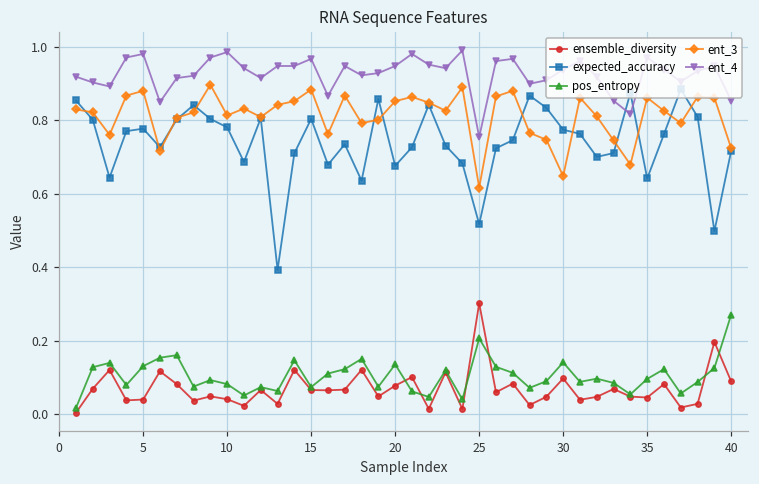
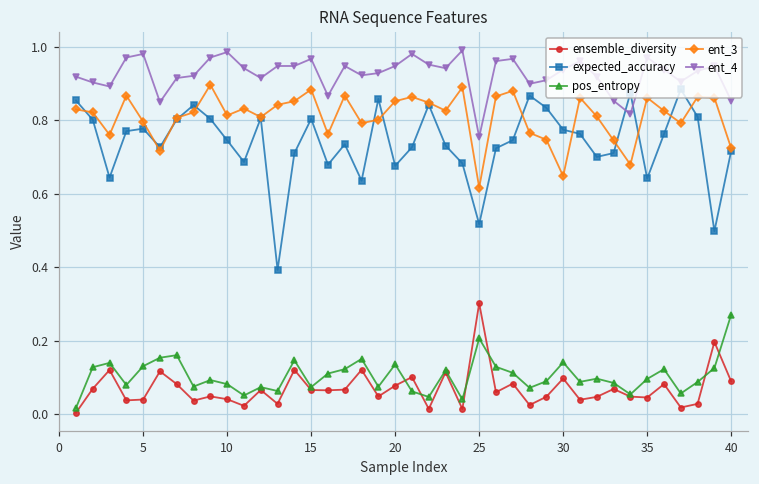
  {
    "ensemble_diversity": {
      "5": 0.04,
      "10": 0.04,
      "15": 0.07,
      "20": 0.08,
      "25": 0.30,
      "30": 0.10,
      "35": 0.04,
      "40": 0.09
    },
    "expected_accuracy": {
      "5": 0.78,
-     "10": 0.78,
+     "10": 0.75,
      "15": 0.80,
      "20": 0.68,
      "25": 0.52,
      "30": 0.77,
      "35": 0.64
    },
    "pos_entropy": {
      "5": 0.13,
      "10": 0.08,
      "15": 0.07,
      "20": 0.14,
      "25": 0.21,
      "30": 0.14,
      "35": 0.10,
      "40": 0.27
    },
    "ent_3": {
-     "5": 0.88,
+     "5": 0.80,
      "10": 0.81,
      "15": 0.88,
      "20": 0.85,
      "25": 0.62,
      "30": 0.65,
      "35": 0.86
    },
    "ent_4": {
      "5": 0.98,
      "10": 0.99,
      "15": 0.97,
      "20": 0.95,
      "25": 0.75,
      "40": 0.85
    }
  }
